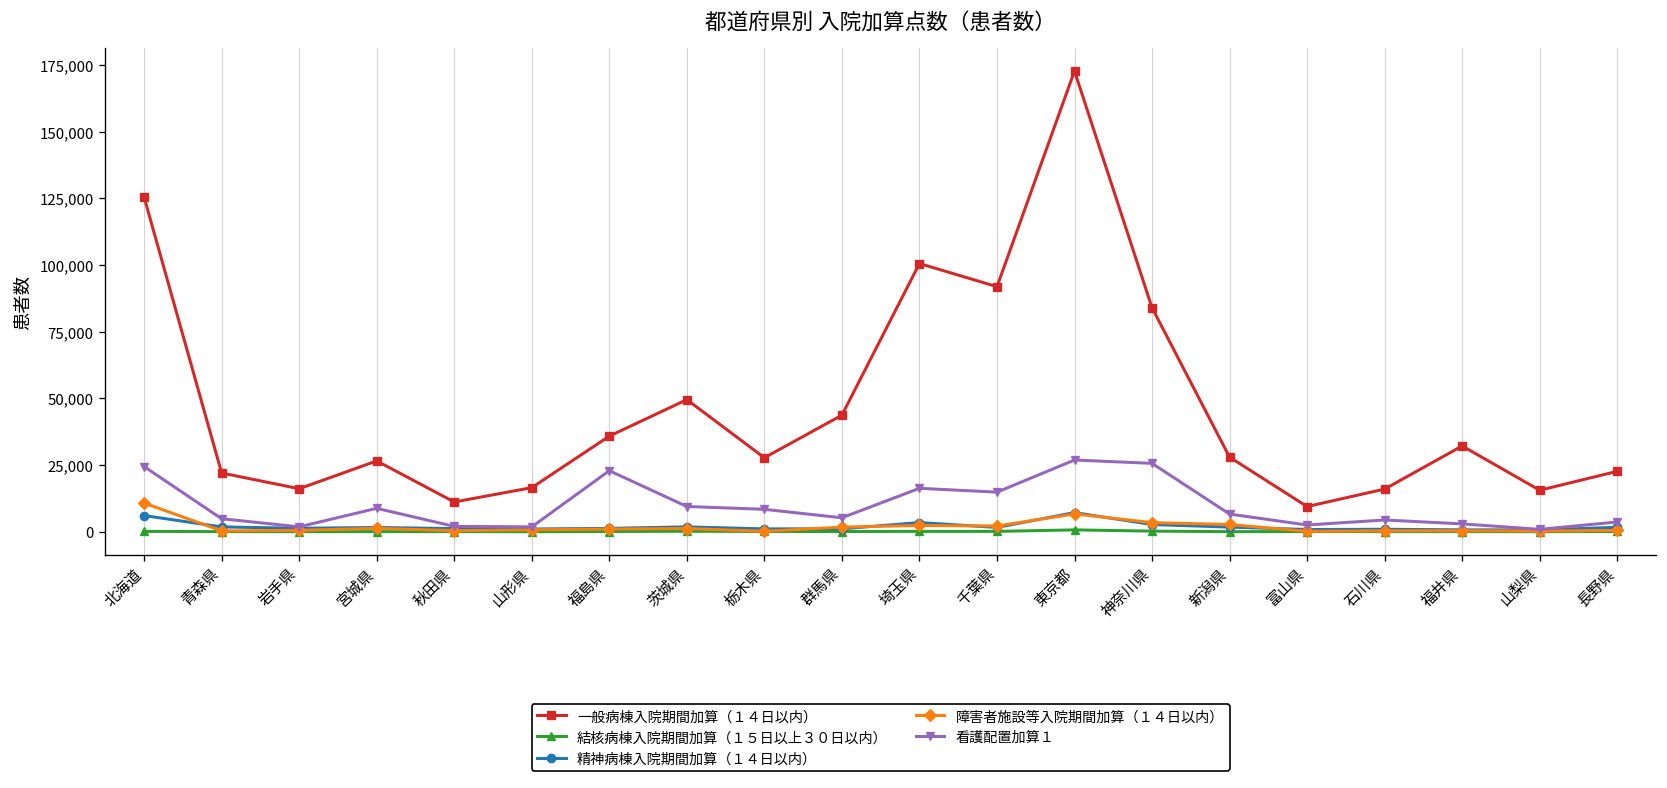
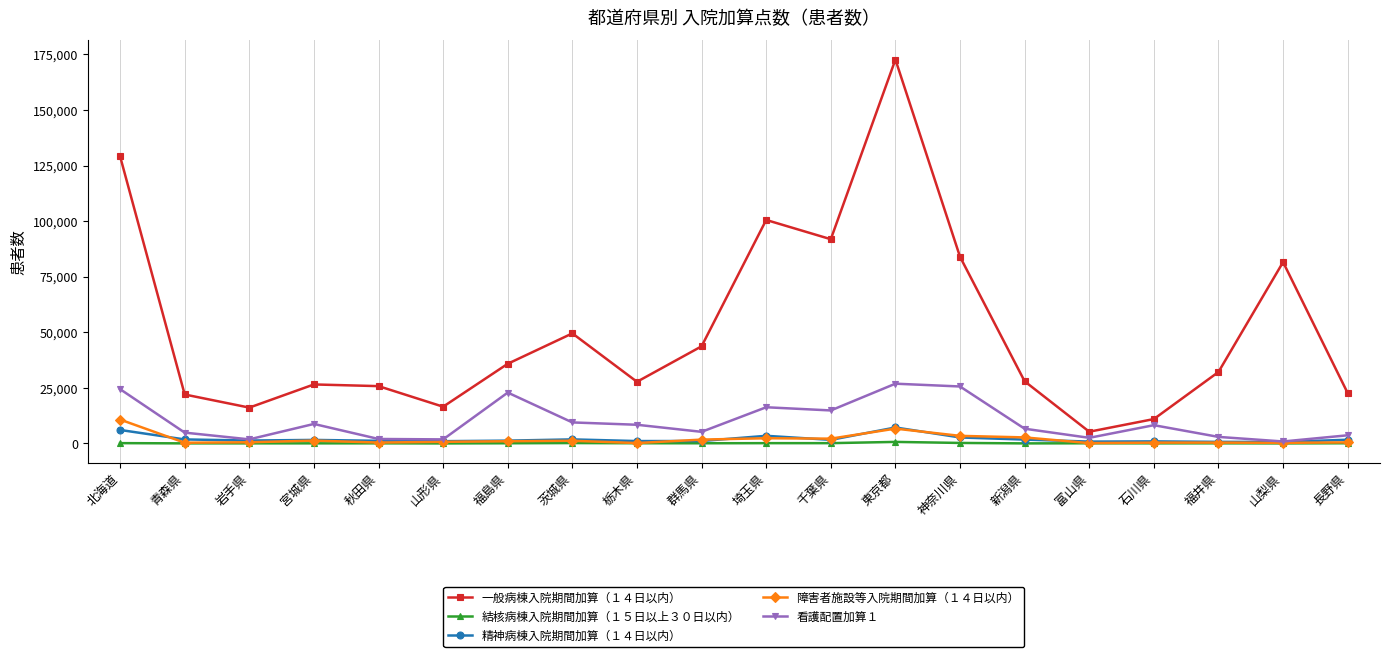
  {
    "一般病棟入院期間加算（１４日以内）": {
-     "北海道": "125,000",
+     "北海道": "129,000",
      "青森県": "22,000",
      "岩手県": "16,000",
      "宮城県": "27,000",
-     "秋田県": "11,000",
+     "秋田県": "26,000",
      "山形県": "17,000",
      "福島県": "36,000",
      "茨城県": "50,000",
      "栃木県": "28,000",
      "群馬県": "44,000",
      "埼玉県": "101,000",
      "千葉県": "92,000",
      "東京都": "173,000",
      "神奈川県": "84,000",
      "新潟県": "28,000",
-     "富山県": "9,000",
-     "石川県": "16,000",
+     "富山県": "5,000",
+     "石川県": "11,000",
      "福井県": "32,000",
-     "山梨県": "16,000",
+     "山梨県": "82,000",
      "長野県": "23,000"
    },
    "結核病棟入院期間加算（１５日以上３０日以内）": {
      "北海道": "0",
      "宮城県": "0",
      "埼玉県": "0",
      "千葉県": "0",
      "東京都": "1,000",
      "神奈川県": "0",
      "新潟県": "0"
    },
    "精神病棟入院期間加算（１４日以内）": {
      "北海道": "6,000",
      "青森県": "2,000",
      "長野県": "2,000"
    },
    "障害者施設等入院期間加算（１４日以内）": {
      "北海道": "11,000"
    },
    "看護配置加算１": {
      "北海道": "24,000",
      "青森県": "5,000",
      "宮城県": "9,000",
      "福島県": "23,000",
      "茨城県": "9,000",
      "栃木県": "8,000",
      "群馬県": "5,000",
      "埼玉県": "16,000",
      "千葉県": "15,000",
      "東京都": "27,000",
      "神奈川県": "26,000",
      "新潟県": "7,000",
      "富山県": "3,000",
-     "石川県": "4,000",
+     "石川県": "8,000",
      "福井県": "3,000",
      "長野県": "4,000"
    }
  }
